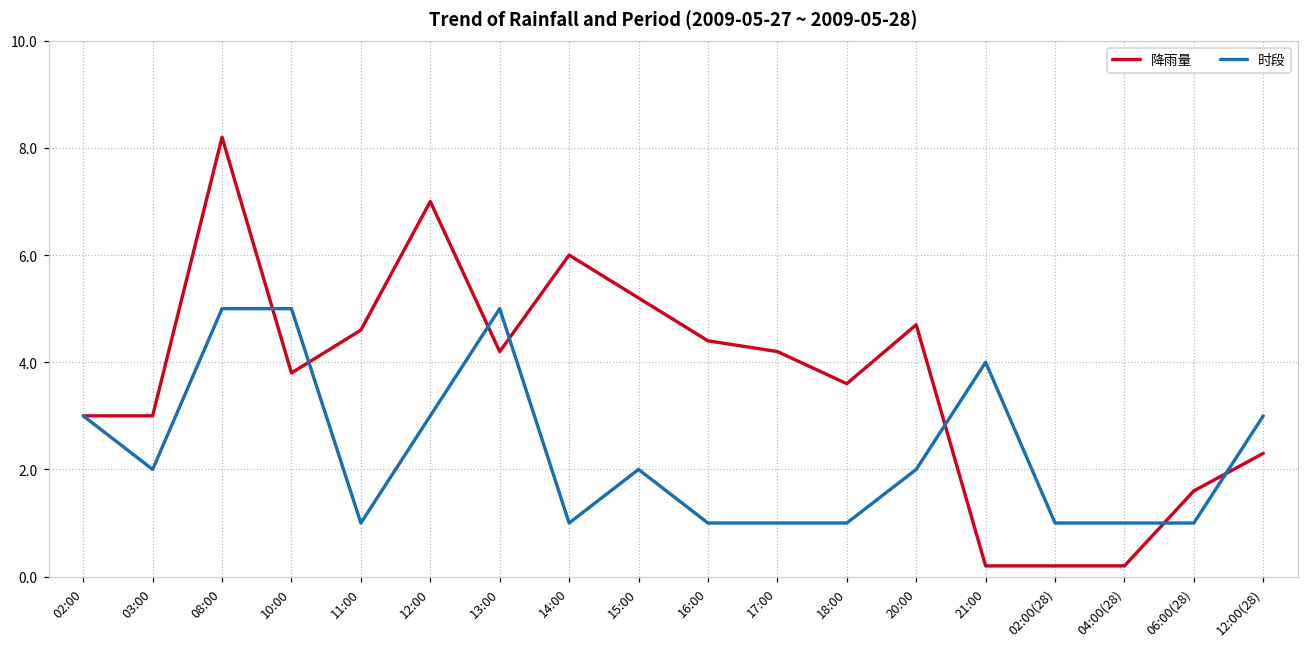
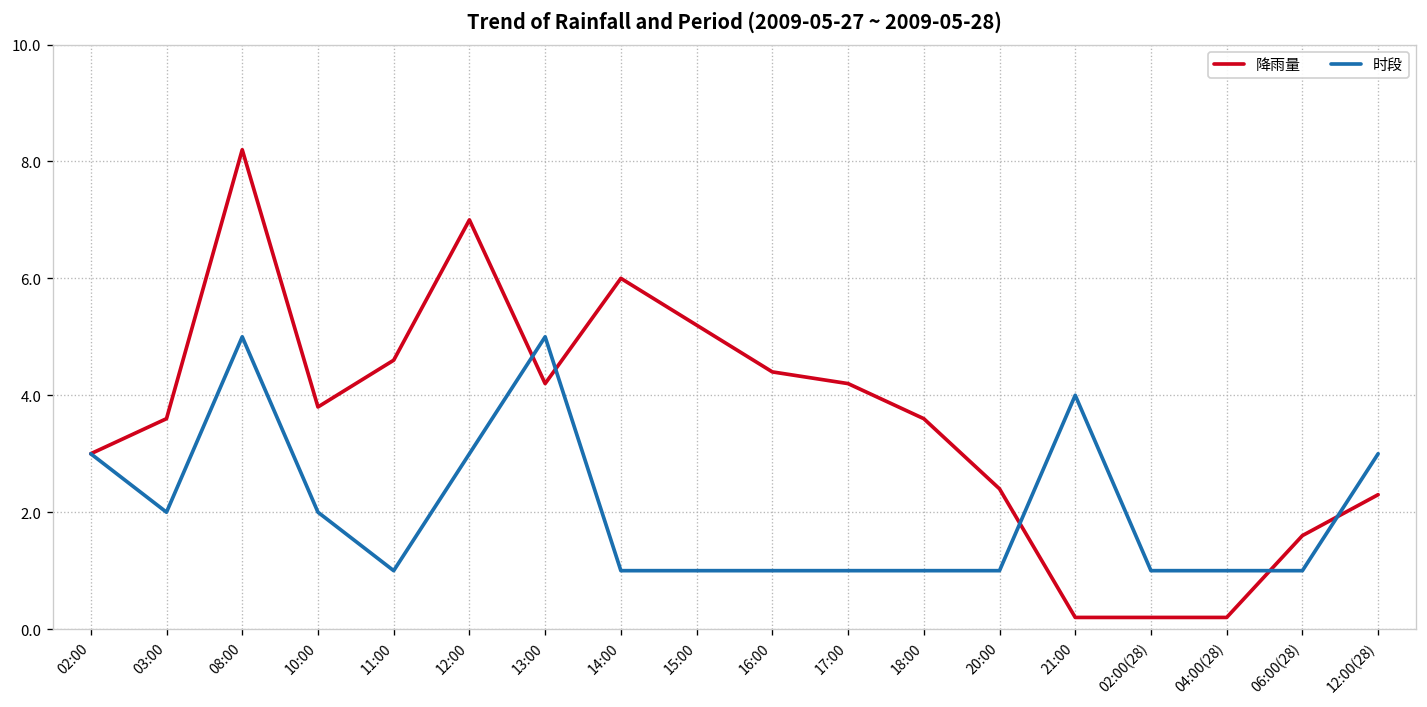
  {
    "降雨量": {
-     "03:00": 3.0,
+     "03:00": 3.6,
      "08:00": 8.2,
      "10:00": 3.8,
      "11:00": 4.6,
      "12:00": 7.0,
      "13:00": 4.2,
      "14:00": 6.0,
      "15:00": 5.2,
      "16:00": 4.4,
      "17:00": 4.2,
      "18:00": 3.6,
-     "20:00": 4.7,
+     "20:00": 2.4,
      "21:00": 0.2,
      "02:00(28)": 0.2,
      "04:00(28)": 0.2,
      "06:00(28)": 1.6,
      "12:00(28)": 2.3
    },
    "时段": {
      "03:00": 2,
      "08:00": 5,
-     "10:00": 5,
+     "10:00": 2,
      "11:00": 1,
      "12:00": 3,
      "13:00": 5,
      "14:00": 1,
-     "15:00": 2,
+     "15:00": 1,
      "16:00": 1,
      "17:00": 1,
      "18:00": 1,
-     "20:00": 2,
+     "20:00": 1,
      "21:00": 4,
      "02:00(28)": 1,
      "04:00(28)": 1,
      "06:00(28)": 1,
      "12:00(28)": 3
    }
  }
